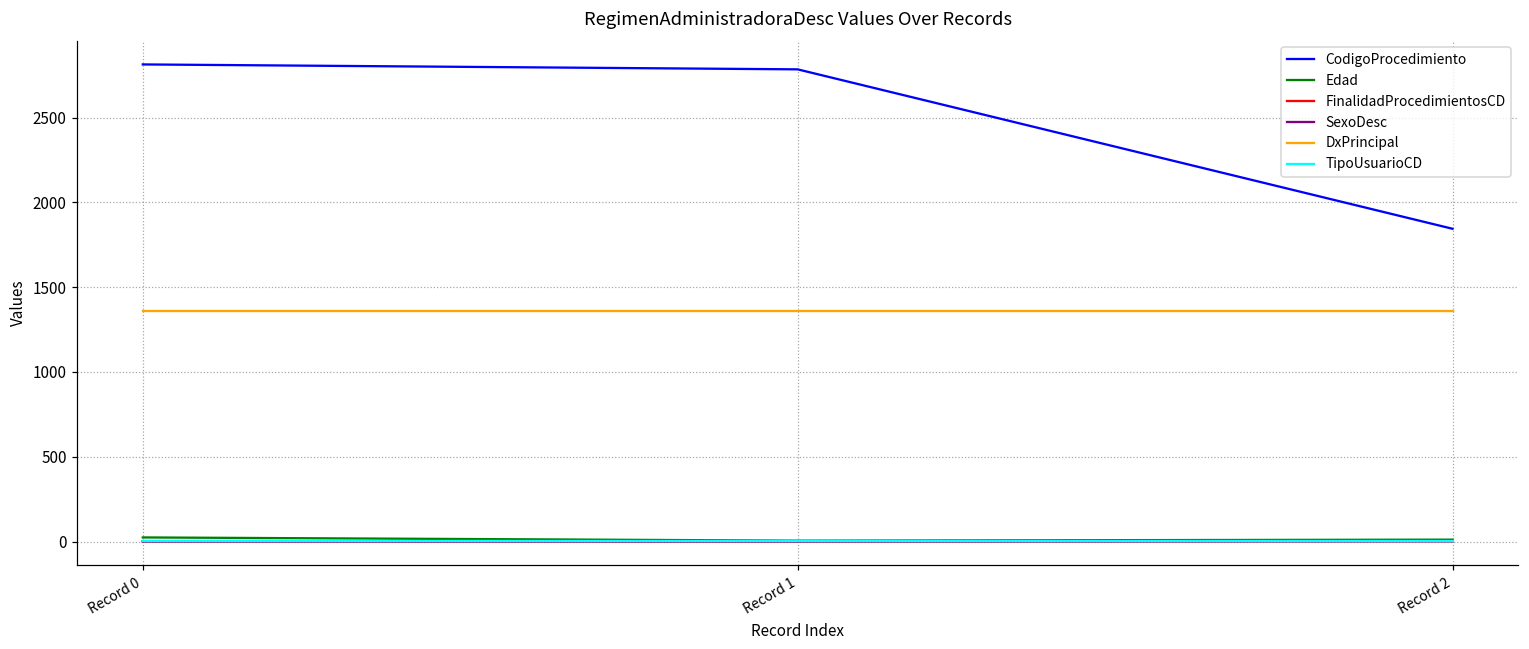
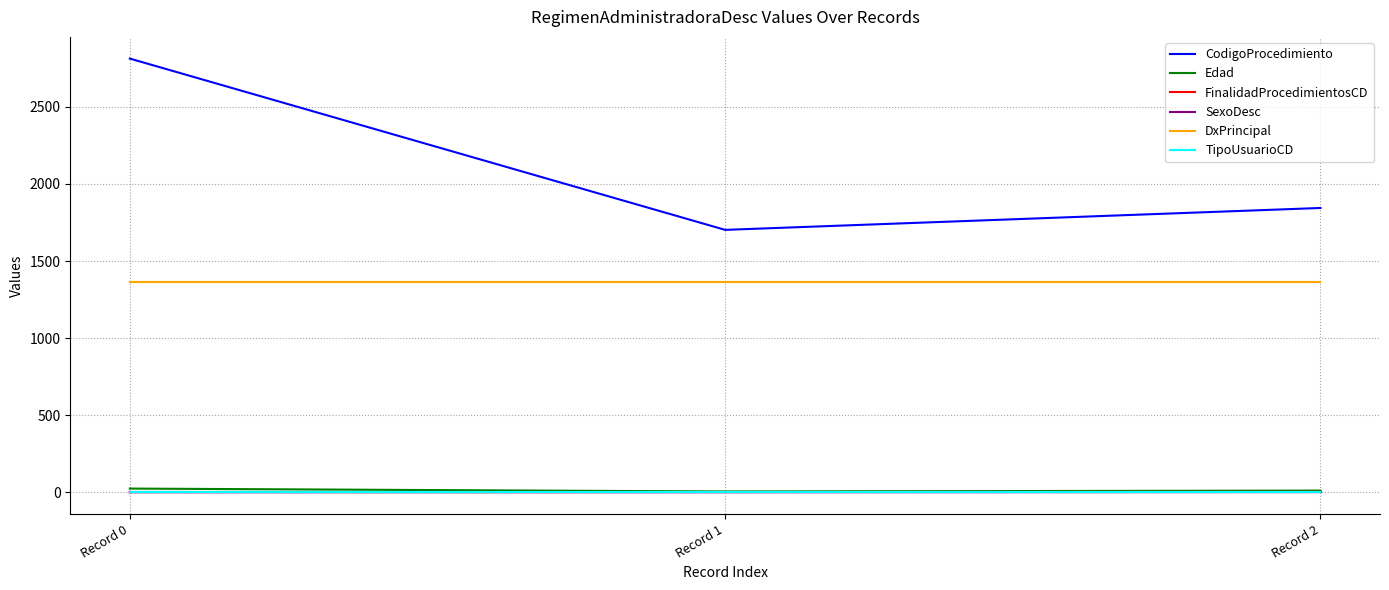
  {
    "CodigoProcedimiento": {
      "Record 0": 2810,
-     "Record 1": 2780,
+     "Record 1": 1700,
      "Record 2": 1840
    },
    "Edad": {
      "Record 0": 20
    },
    "TipoUsuarioCD": {
      "Record 0": 0
    },
    "DxPrincipal": {
      "Record 0": 1360,
      "Record 1": 1360,
      "Record 2": 1360
    }
  }
